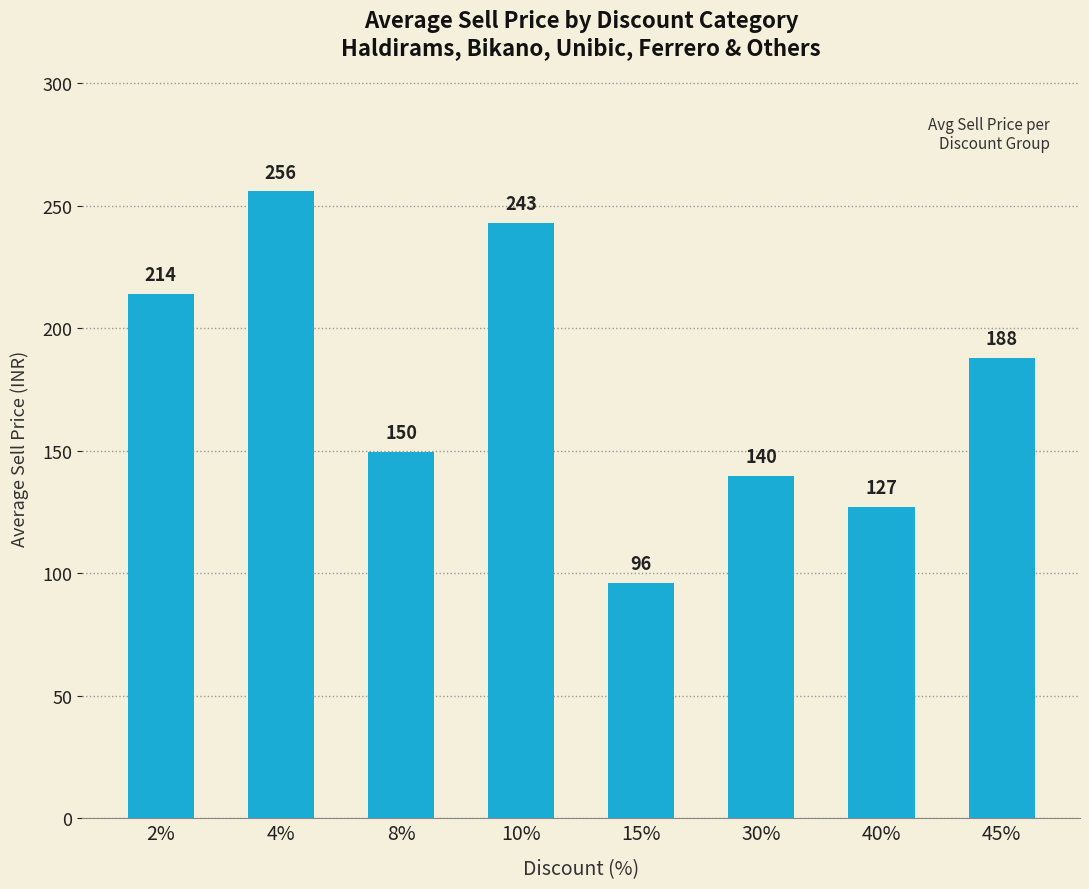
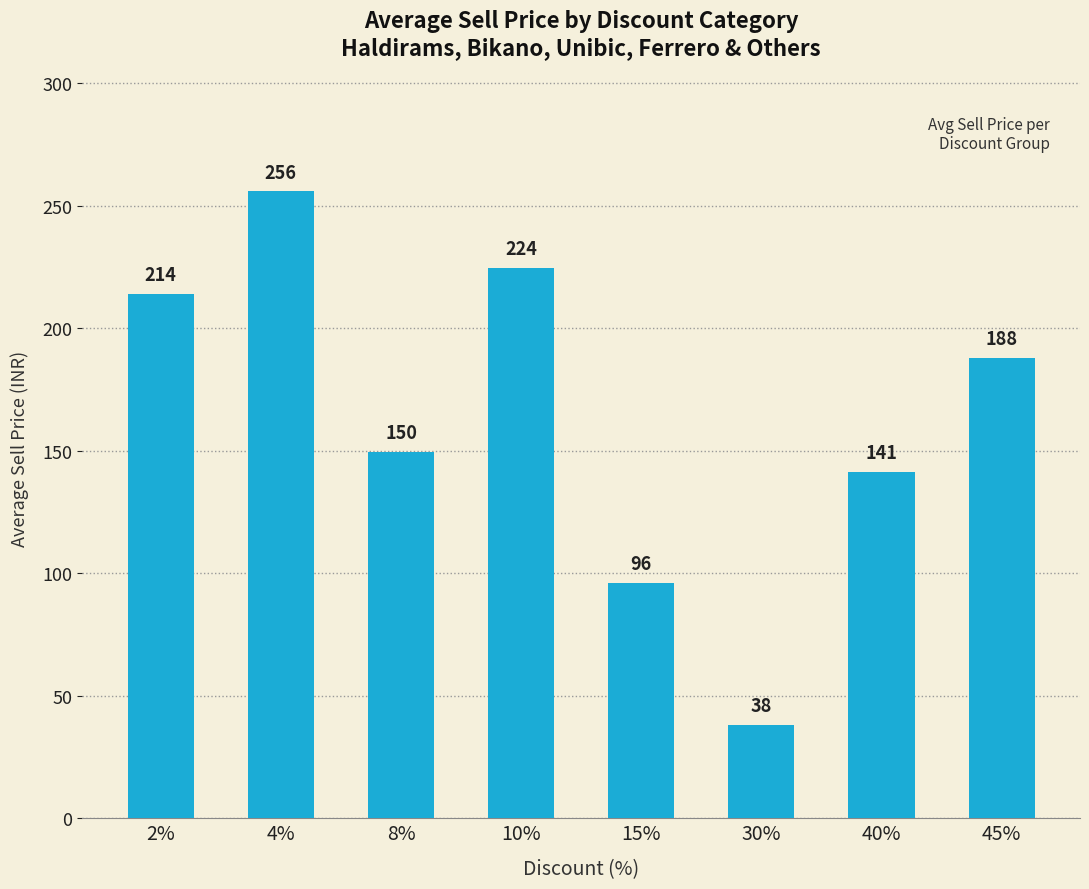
  {
    "2%": 214,
    "4%": 256,
    "8%": 150,
-   "10%": 243,
+   "10%": 224,
    "15%": 96,
-   "30%": 140,
-   "40%": 127,
+   "30%": 38,
+   "40%": 141,
    "45%": 188
  }
